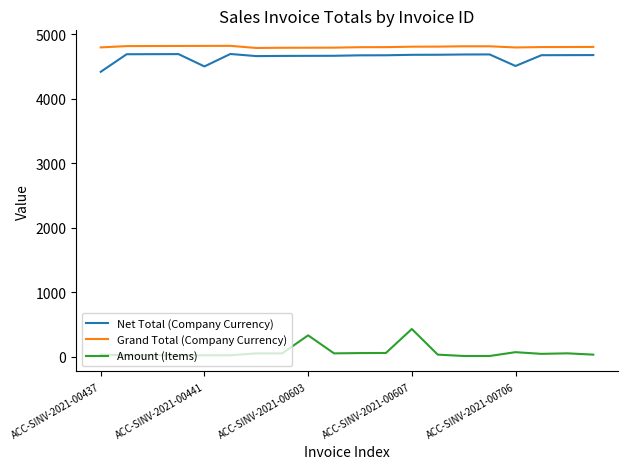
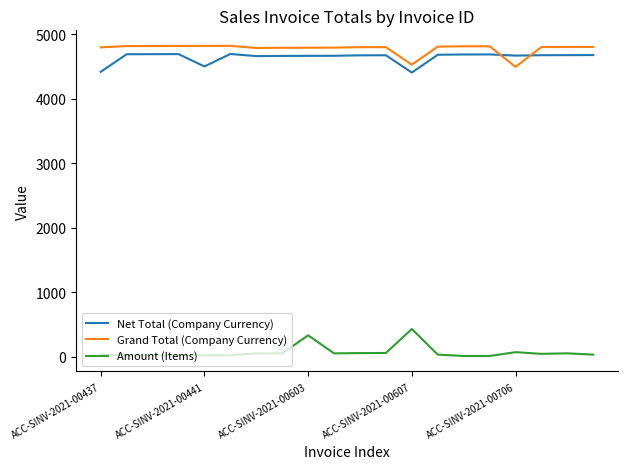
  {
    "Net Total (Company Currency)": {
      "ACC-SINV-2021-00437": 4400,
      "ACC-SINV-2021-00441": 4500,
      "ACC-SINV-2021-00603": 4700,
-     "ACC-SINV-2021-00607": 4700,
-     "ACC-SINV-2021-00706": 4500
+     "ACC-SINV-2021-00607": 4400,
+     "ACC-SINV-2021-00706": 4700
    },
    "Grand Total (Company Currency)": {
      "ACC-SINV-2021-00437": 4800,
      "ACC-SINV-2021-00441": 4800,
      "ACC-SINV-2021-00603": 4800,
-     "ACC-SINV-2021-00607": 4800,
-     "ACC-SINV-2021-00706": 4800
+     "ACC-SINV-2021-00607": 4500,
+     "ACC-SINV-2021-00706": 4500
    },
    "Amount (Items)": {
      "ACC-SINV-2021-00603": 300,
      "ACC-SINV-2021-00607": 400,
      "ACC-SINV-2021-00706": 100
    }
  }
